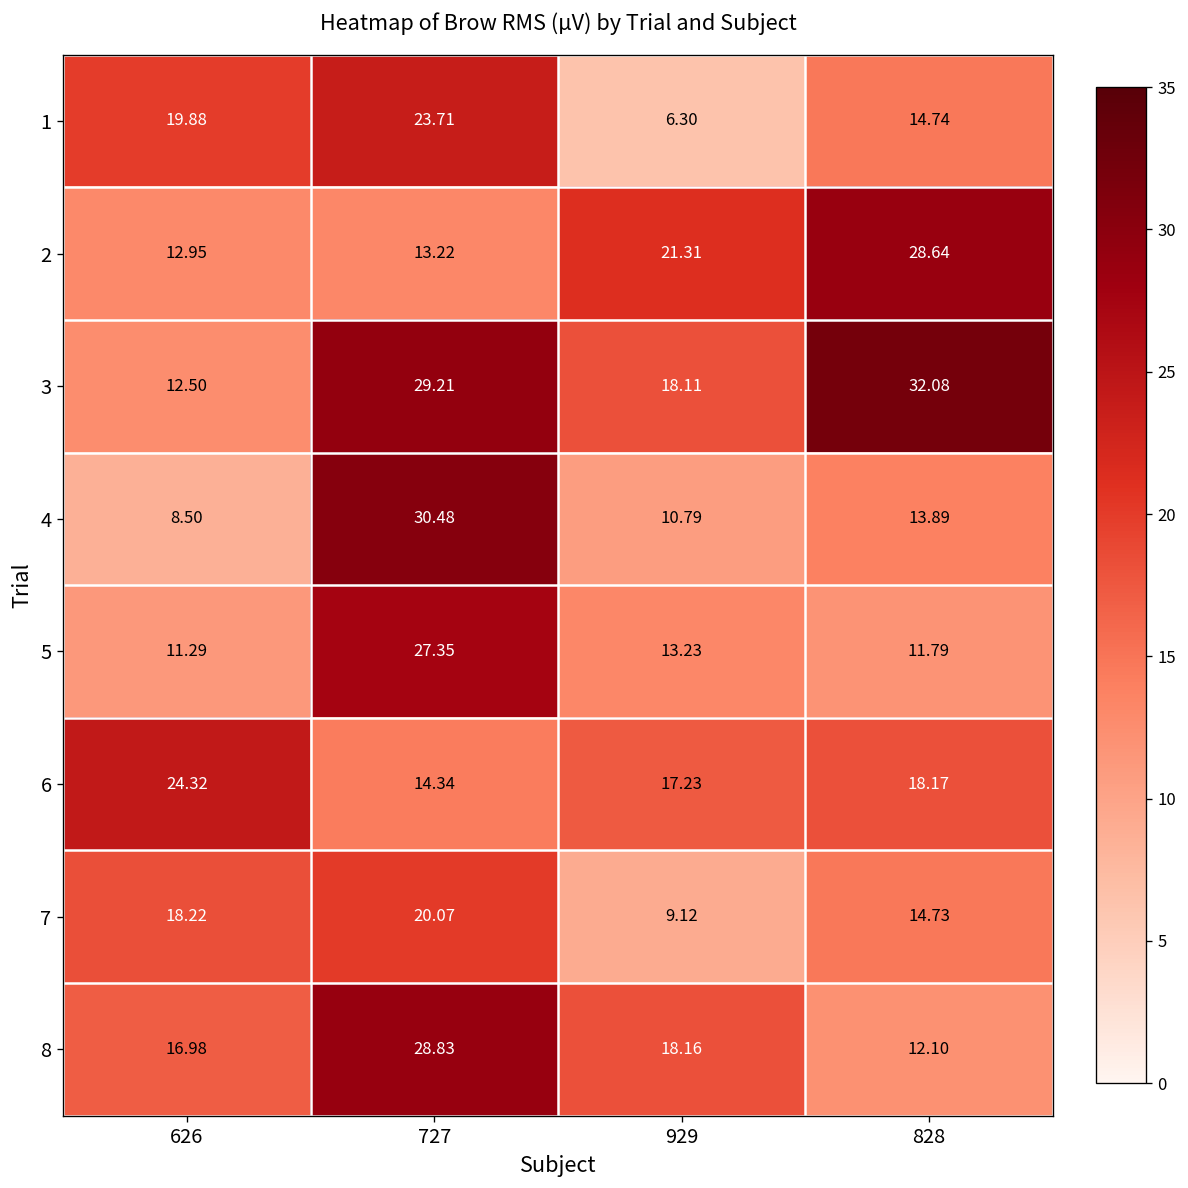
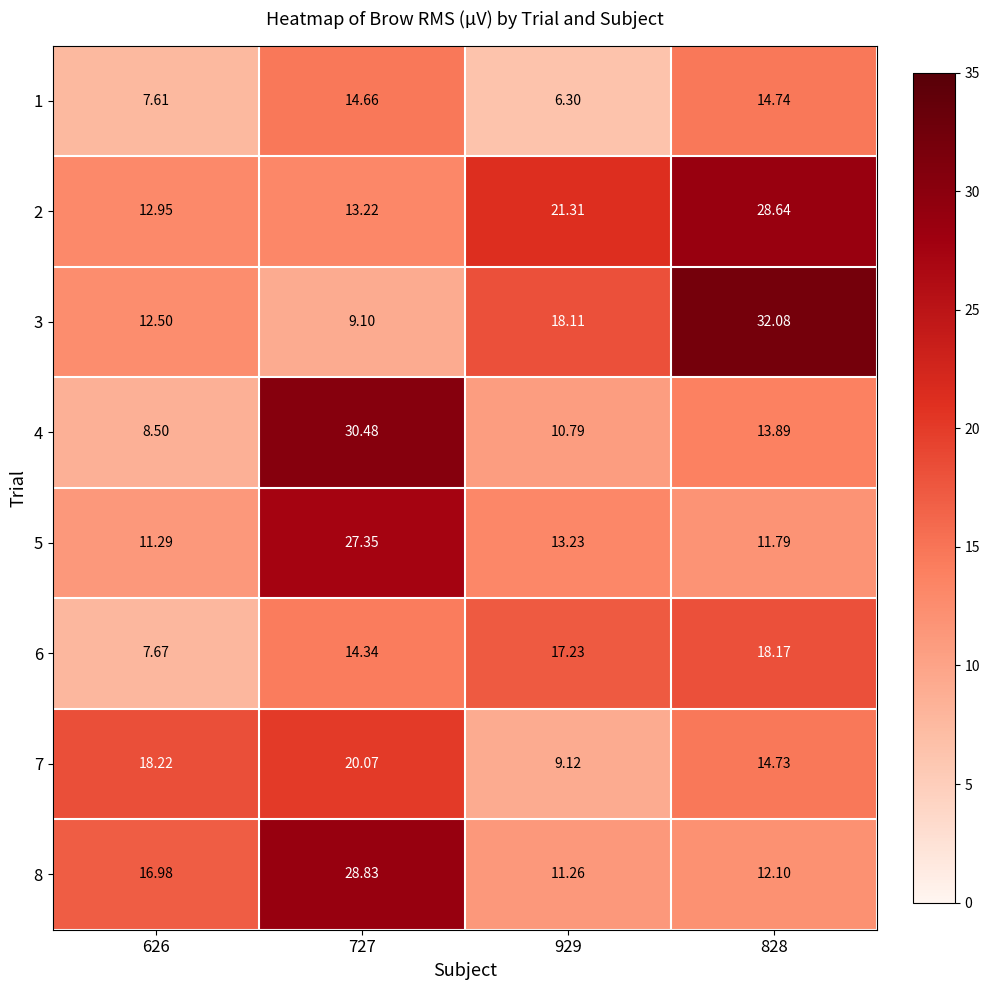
  {
    "1": {
-     "626": 19.88,
-     "727": 23.71,
+     "626": 7.61,
+     "727": 14.66,
      "929": 6.30,
      "828": 14.74
    },
    "2": {
      "626": 12.95,
      "727": 13.22,
      "929": 21.31,
      "828": 28.64
    },
    "3": {
      "626": 12.50,
-     "727": 29.21,
+     "727": 9.10,
      "929": 18.11,
      "828": 32.08
    },
    "4": {
      "626": 8.50,
      "727": 30.48,
      "929": 10.79,
      "828": 13.89
    },
    "5": {
      "626": 11.29,
      "727": 27.35,
      "929": 13.23,
      "828": 11.79
    },
    "6": {
-     "626": 24.32,
+     "626": 7.67,
      "727": 14.34,
      "929": 17.23,
      "828": 18.17
    },
    "7": {
      "626": 18.22,
      "727": 20.07,
      "929": 9.12,
      "828": 14.73
    },
    "8": {
      "626": 16.98,
      "727": 28.83,
-     "929": 18.16,
+     "929": 11.26,
      "828": 12.10
    }
  }
